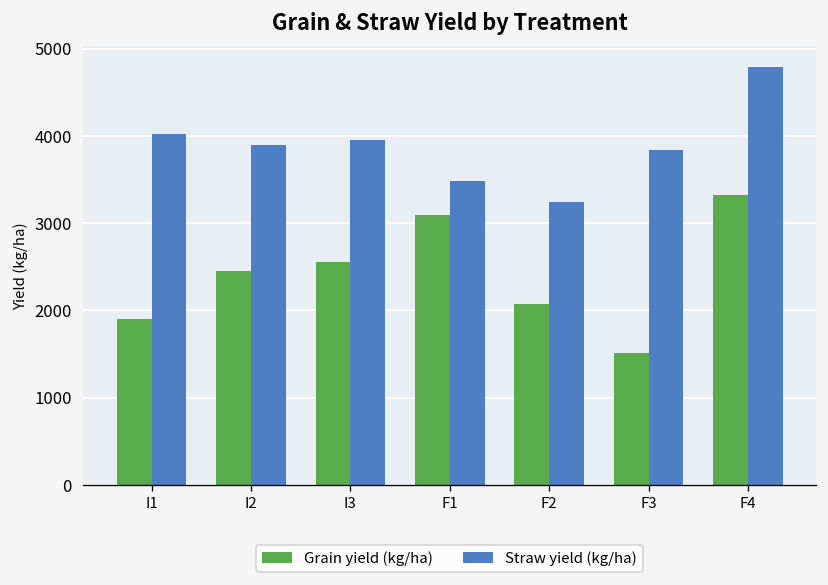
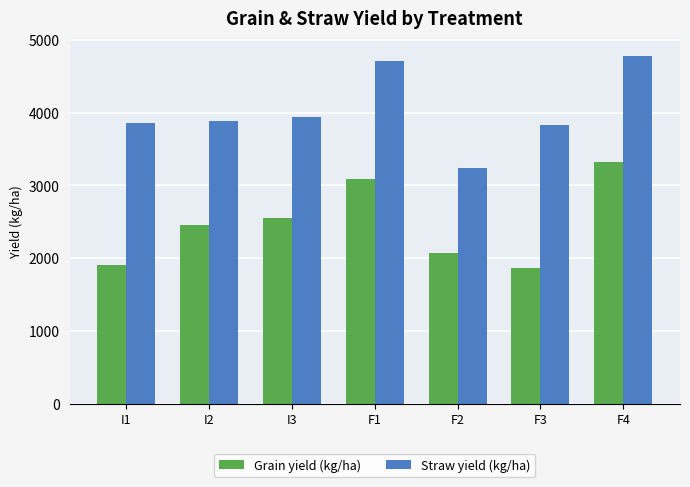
  {
    "Grain yield (kg/ha)": {
      "I1": 1900,
      "I2": 2500,
      "I3": 2600,
      "F1": 3100,
      "F2": 2100,
-     "F3": 1500,
+     "F3": 1900,
      "F4": 3300
    },
    "Straw yield (kg/ha)": {
-     "I1": 4000,
+     "I1": 3900,
      "I2": 3900,
      "I3": 3900,
-     "F1": 3500,
+     "F1": 4700,
      "F2": 3200,
      "F3": 3800,
      "F4": 4800
    }
  }
